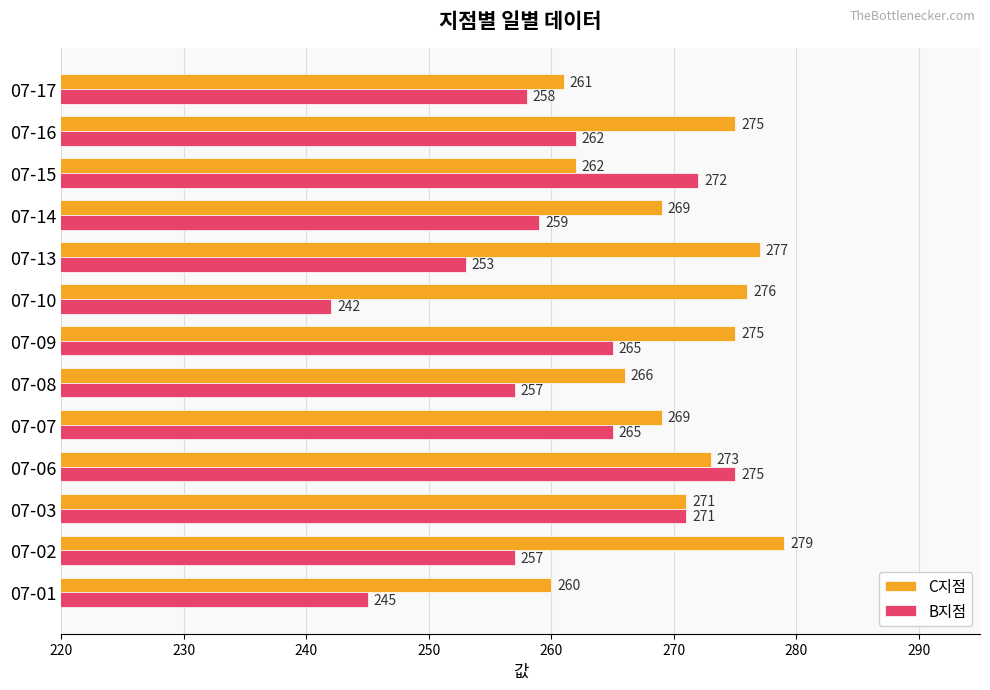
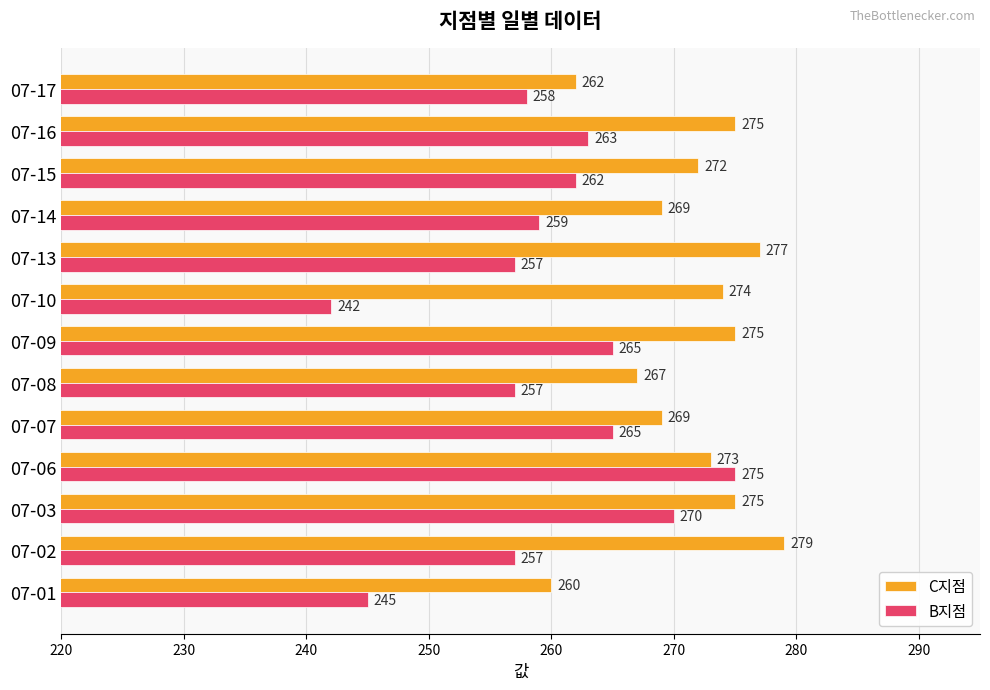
  {
    "C지점": {
-     "07-17": 261,
+     "07-17": 262,
      "07-16": 275,
-     "07-15": 262,
+     "07-15": 272,
      "07-14": 269,
      "07-13": 277,
-     "07-10": 276,
+     "07-10": 274,
      "07-09": 275,
-     "07-08": 266,
+     "07-08": 267,
      "07-07": 269,
      "07-06": 273,
-     "07-03": 271,
+     "07-03": 275,
      "07-02": 279,
      "07-01": 260
    },
    "B지점": {
      "07-17": 258,
-     "07-16": 262,
-     "07-15": 272,
+     "07-16": 263,
+     "07-15": 262,
      "07-14": 259,
-     "07-13": 253,
+     "07-13": 257,
      "07-10": 242,
      "07-09": 265,
      "07-08": 257,
      "07-07": 265,
      "07-06": 275,
-     "07-03": 271,
+     "07-03": 270,
      "07-02": 257,
      "07-01": 245
    }
  }
